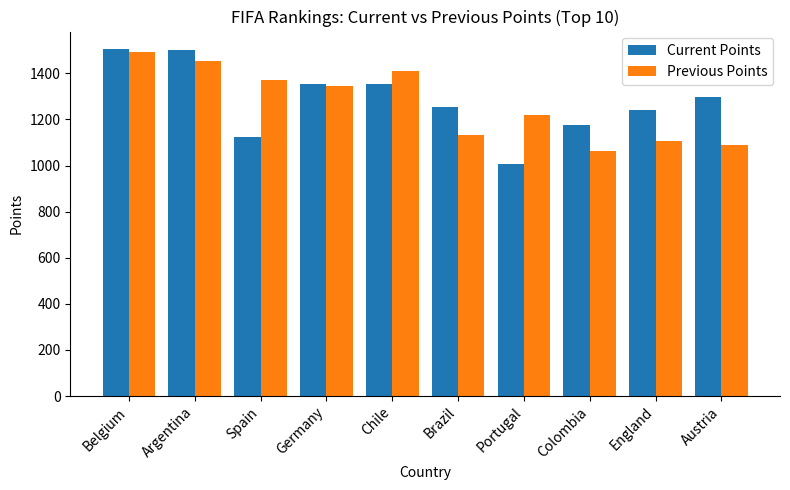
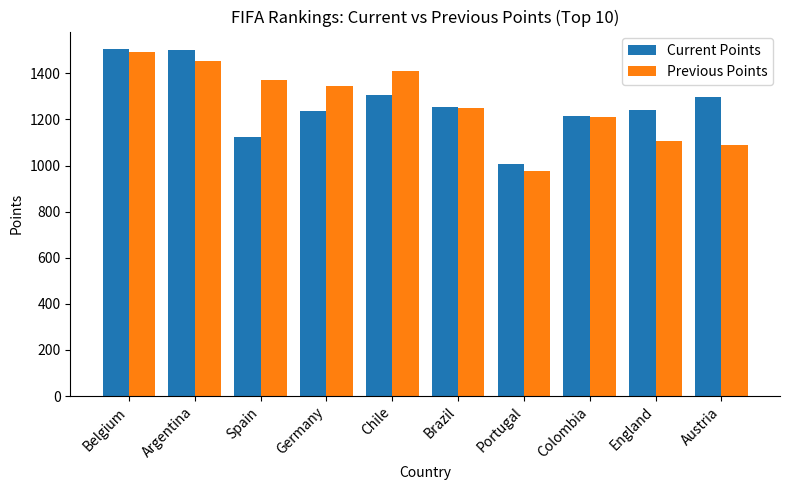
  {
    "Current Points": {
      "Belgium": 1510,
      "Argentina": 1500,
      "Spain": 1120,
-     "Germany": 1360,
-     "Chile": 1350,
+     "Germany": 1240,
+     "Chile": 1310,
      "Brazil": 1250,
      "Portugal": 1010,
-     "Colombia": 1180,
+     "Colombia": 1220,
      "England": 1240,
      "Austria": 1300
    },
    "Previous Points": {
      "Belgium": 1490,
      "Argentina": 1460,
      "Spain": 1370,
      "Germany": 1350,
      "Chile": 1410,
-     "Brazil": 1130,
-     "Portugal": 1220,
-     "Colombia": 1060,
+     "Brazil": 1250,
+     "Portugal": 980,
+     "Colombia": 1210,
      "England": 1110,
      "Austria": 1090
    }
  }
